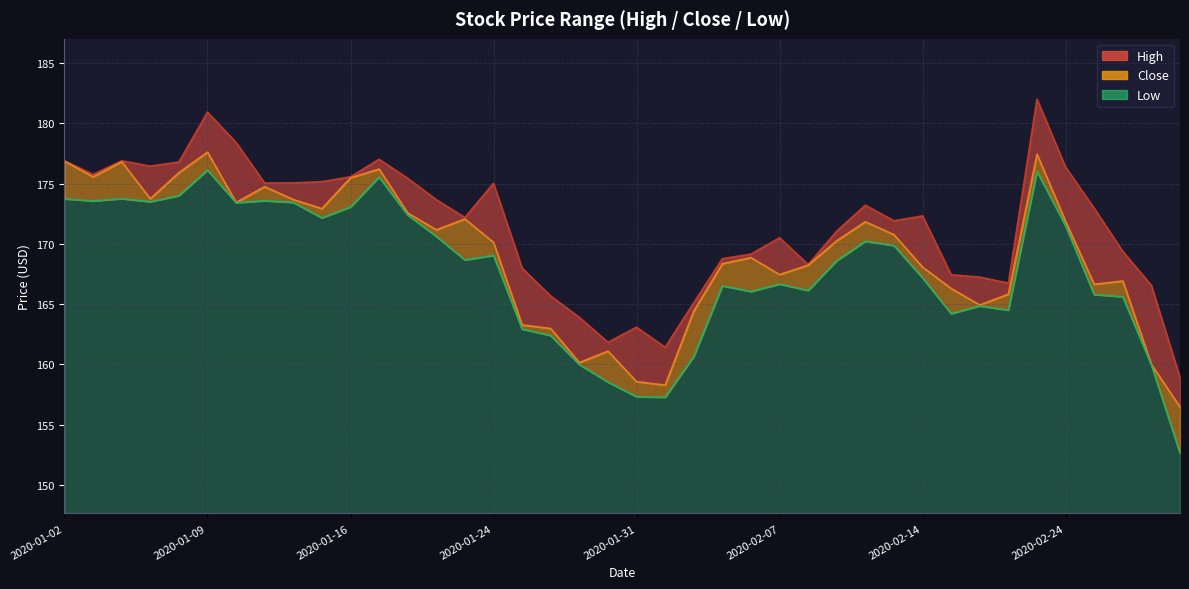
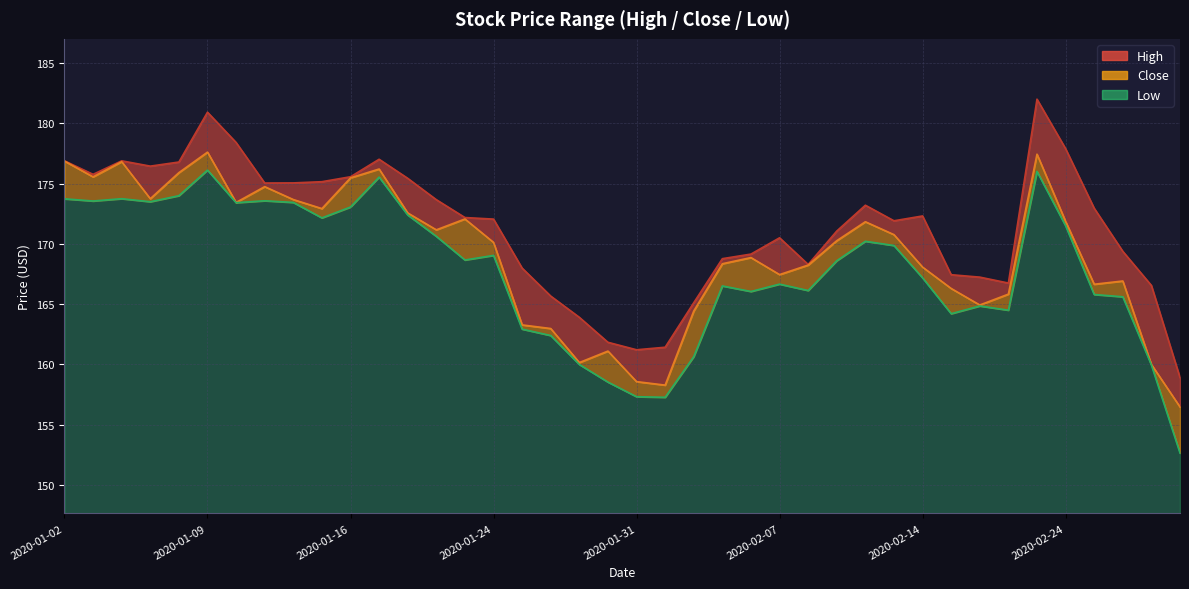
  {
    "High": {
      "2020-01-09": 180.9,
-     "2020-01-24": 175.0,
-     "2020-01-31": 163.1,
+     "2020-01-24": 172.1,
+     "2020-01-31": 161.2,
      "2020-02-07": 170.5,
      "2020-02-14": 172.3,
-     "2020-02-24": 176.4
+     "2020-02-24": 177.9
    }
  }
